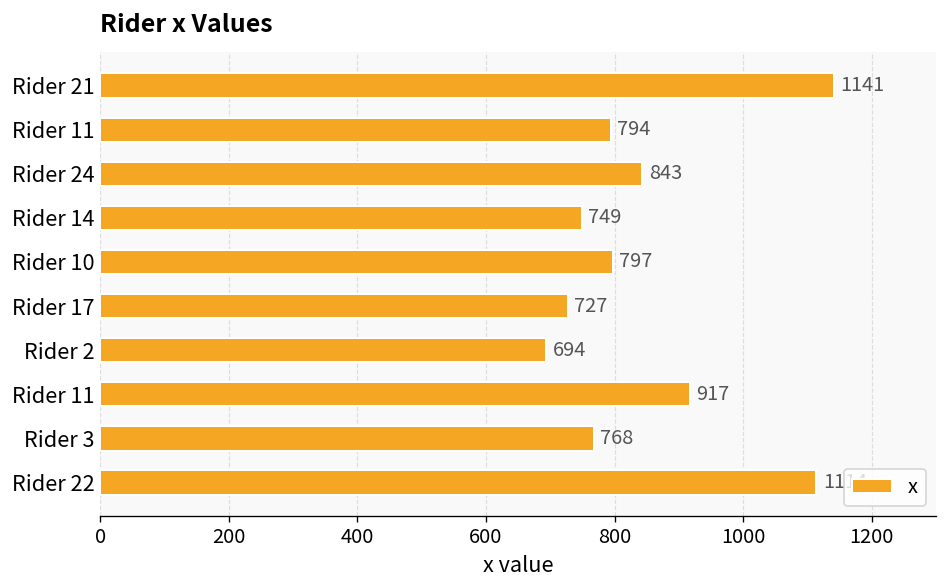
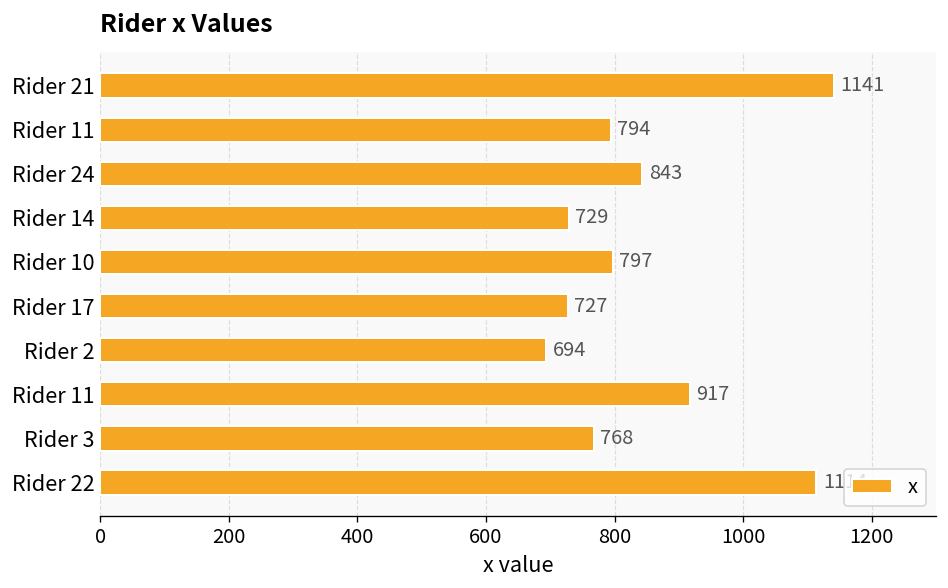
  {
    "Rider 21": 1141,
    "Rider 24": 843,
-   "Rider 14": 749,
+   "Rider 14": 729,
    "Rider 10": 797,
    "Rider 17": 727,
    "Rider 2": 694,
    "Rider 3": 768
  }
